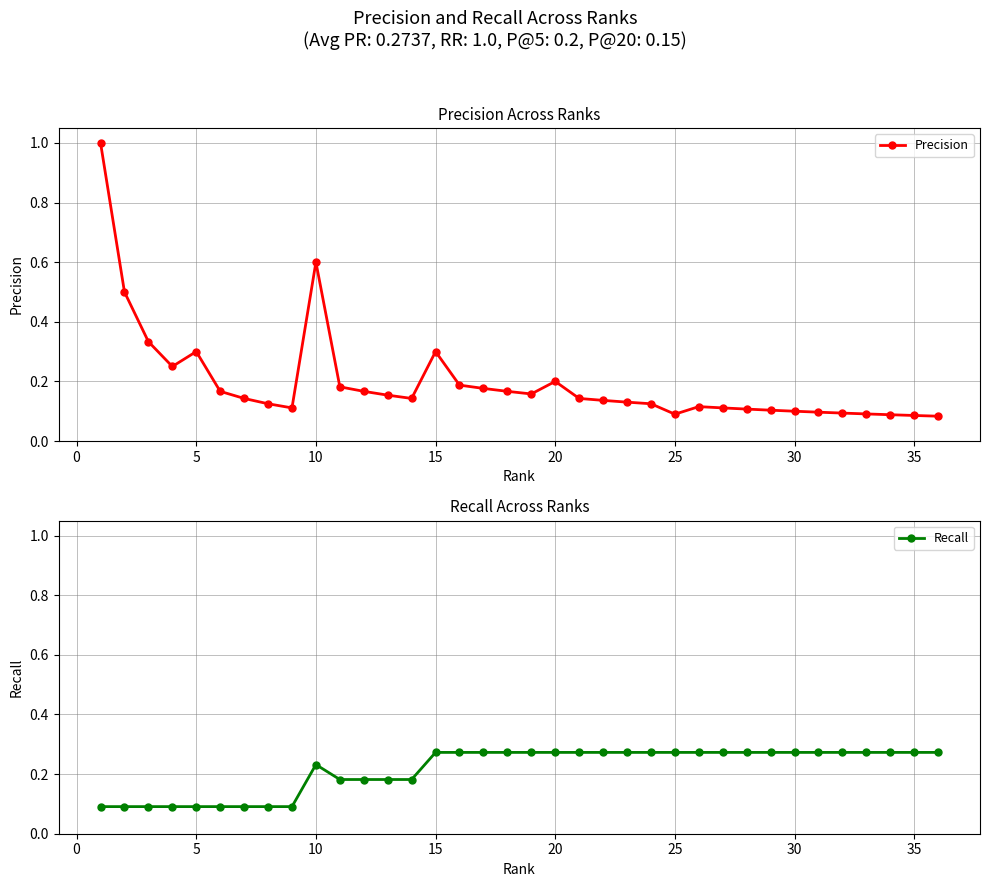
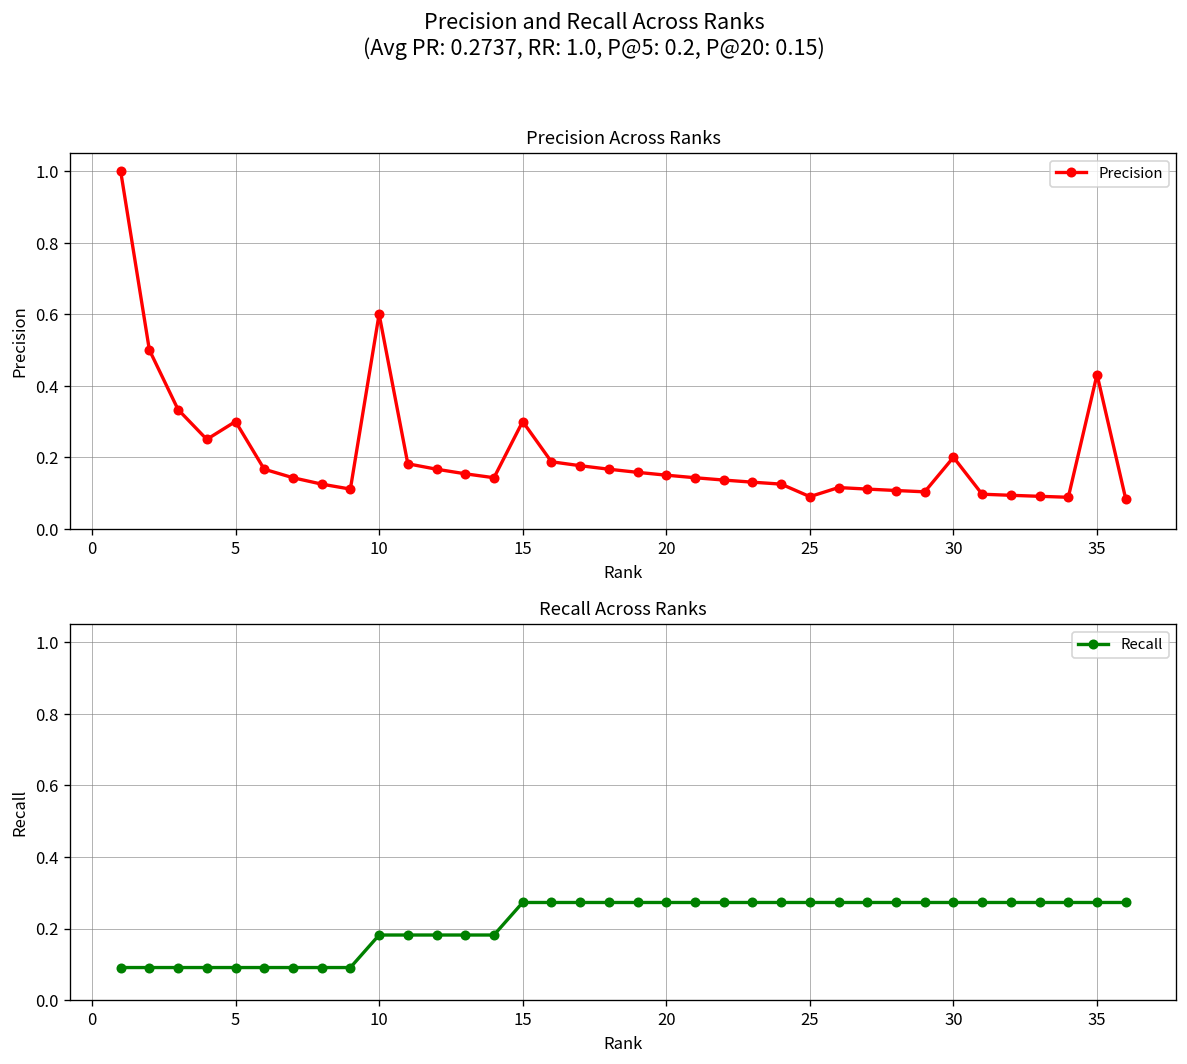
  {
    "Precision Across Ranks": {
      "5": 0.30,
      "10": 0.60,
      "15": 0.30,
-     "20": 0.20,
+     "20": 0.15,
      "25": 0.09,
-     "30": 0.1,
-     "35": 0.09
+     "30": 0.2,
+     "35": 0.43
    },
    "Recall Across Ranks": {
      "5": 0.09,
-     "10": 0.23,
+     "10": 0.18,
      "15": 0.27,
      "20": 0.27,
      "25": 0.27,
      "30": 0.27,
      "35": 0.27
    }
  }
